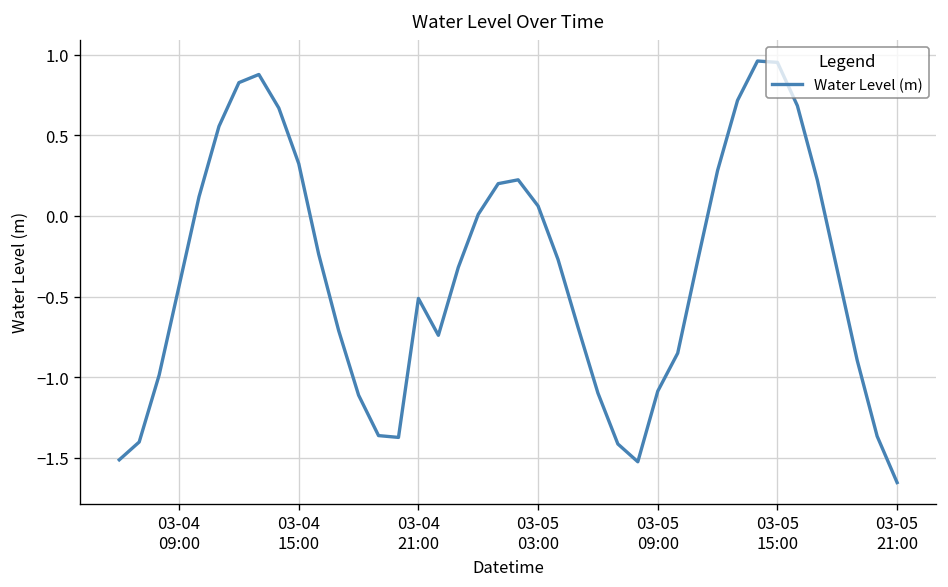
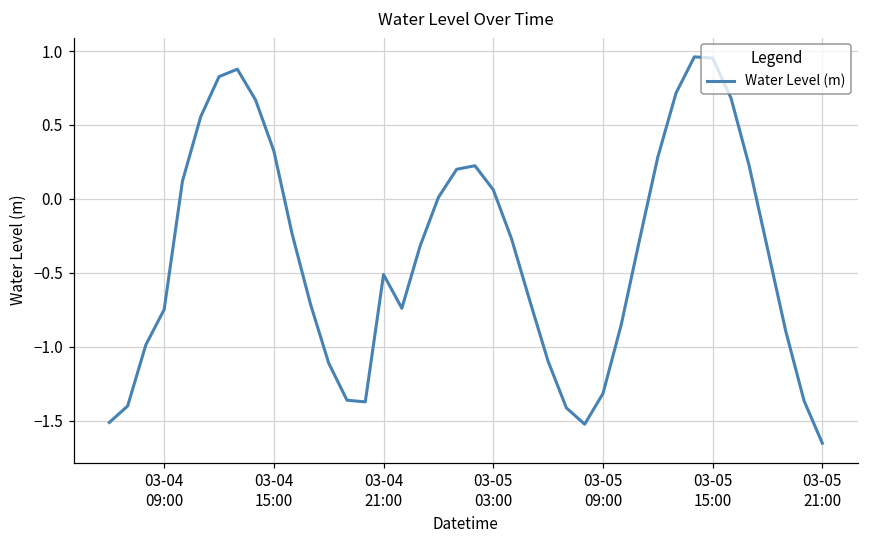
  {
-   "03-04 09:00": -0.43,
+   "03-04 09:00": -0.75,
    "03-04 15:00": 0.32,
    "03-04 21:00": -0.51,
    "03-05 03:00": 0.06,
-   "03-05 09:00": -1.09,
+   "03-05 09:00": -1.32,
    "03-05 21:00": -1.65
  }
